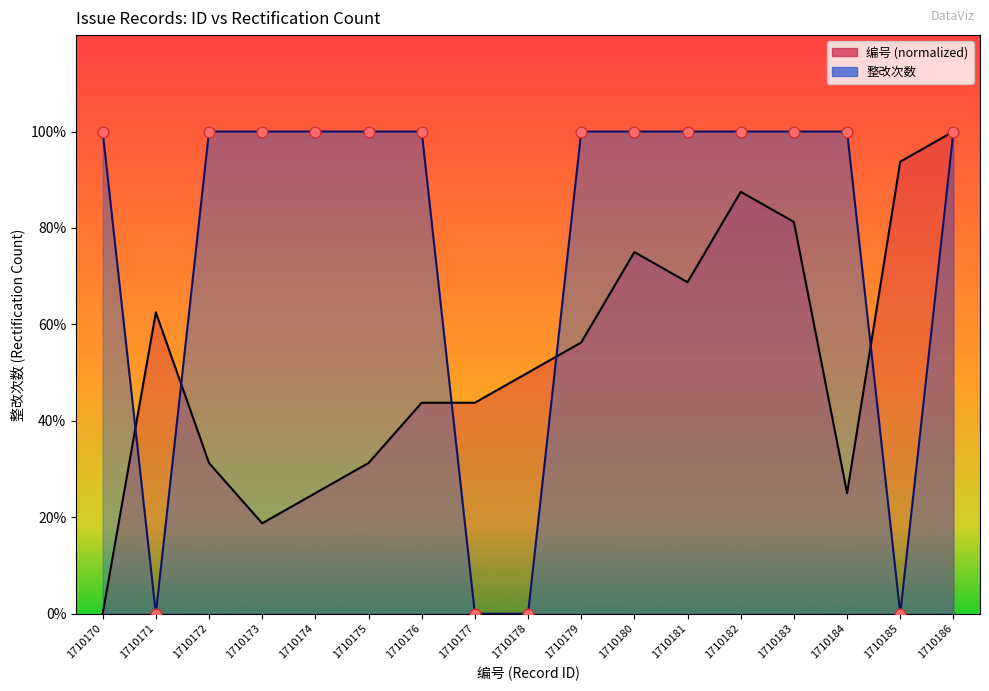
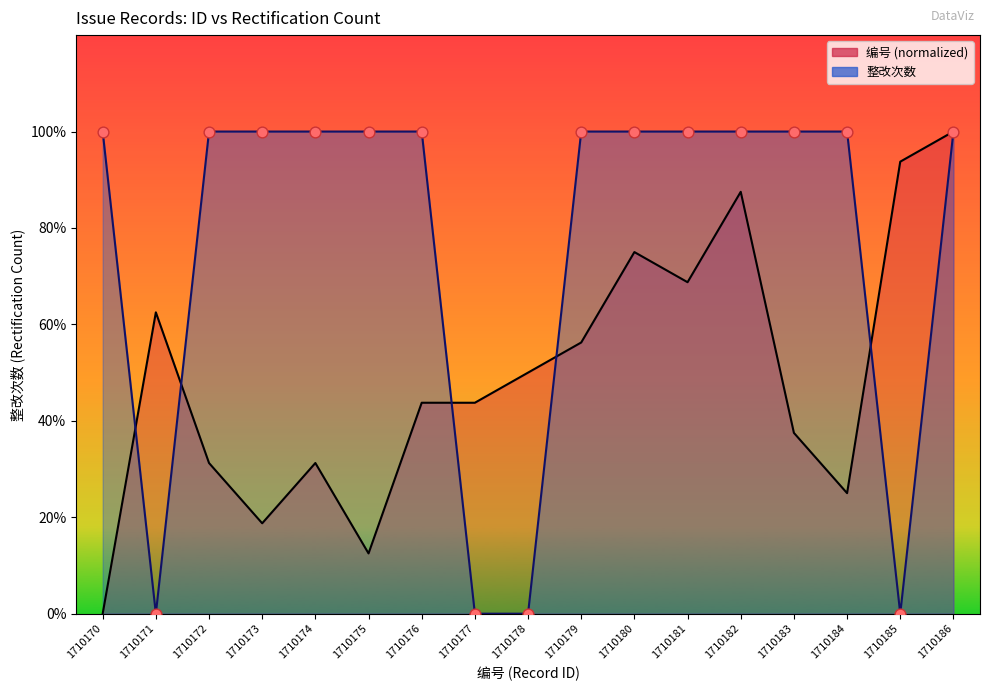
  {
    "编号 (normalized)": {
      "1710170": "0%",
      "1710171": "63%",
      "1710172": "31%",
      "1710173": "19%",
-     "1710174": "25%",
-     "1710175": "31%",
+     "1710174": "31%",
+     "1710175": "13%",
      "1710176": "44%",
      "1710177": "44%",
      "1710178": "50%",
      "1710179": "56%",
      "1710180": "75%",
      "1710181": "69%",
      "1710182": "88%",
-     "1710183": "81%",
+     "1710183": "38%",
      "1710184": "25%",
      "1710185": "94%"
    },
    "整改次数": {
      "1710170": "100%",
      "1710171": "0%",
      "1710172": "100%",
      "1710173": "100%",
      "1710174": "100%",
      "1710175": "100%",
      "1710176": "100%",
      "1710177": "0%",
      "1710178": "0%",
      "1710179": "100%",
      "1710180": "100%",
      "1710181": "100%",
      "1710182": "100%",
      "1710183": "100%",
      "1710184": "100%",
      "1710185": "0%"
    }
  }
